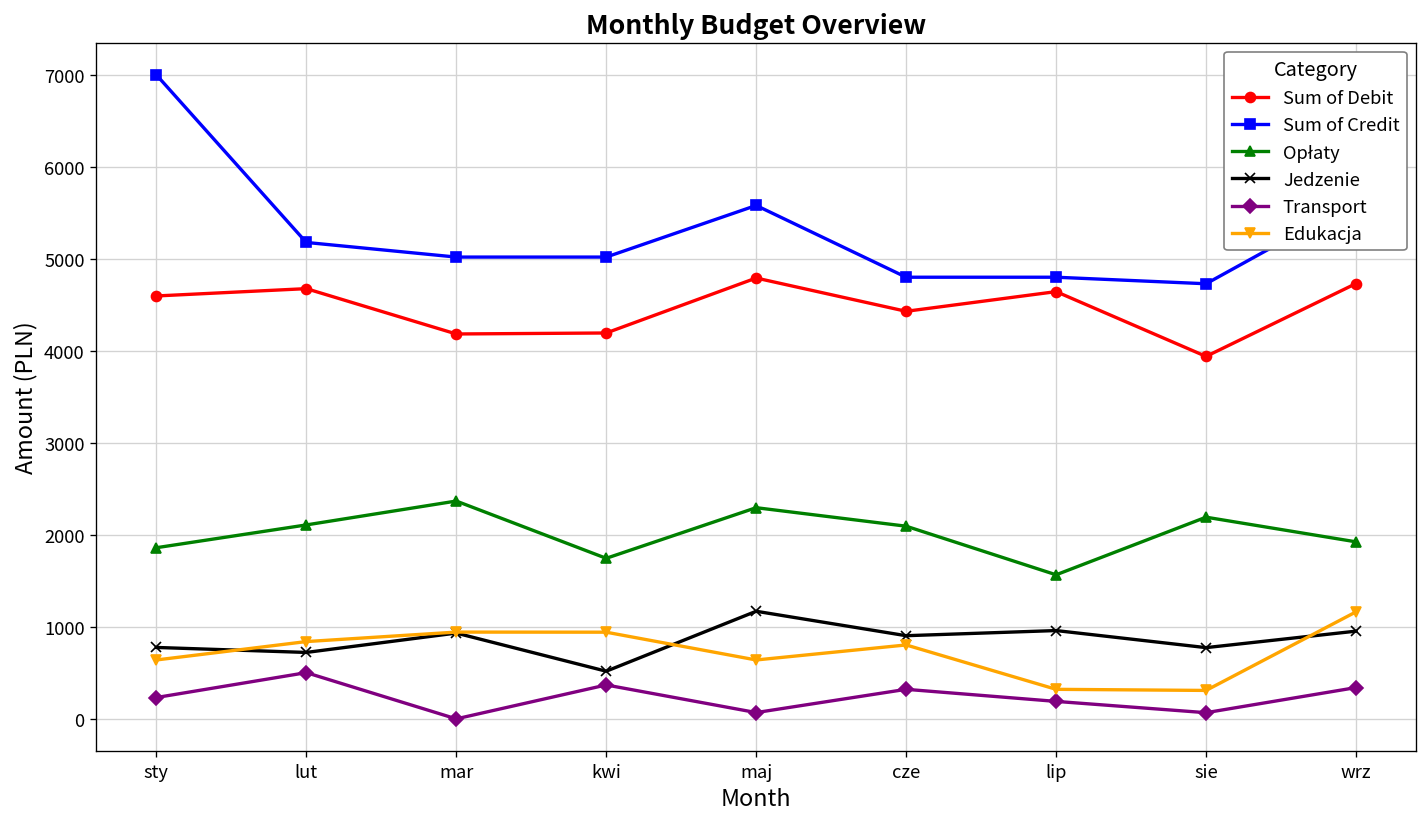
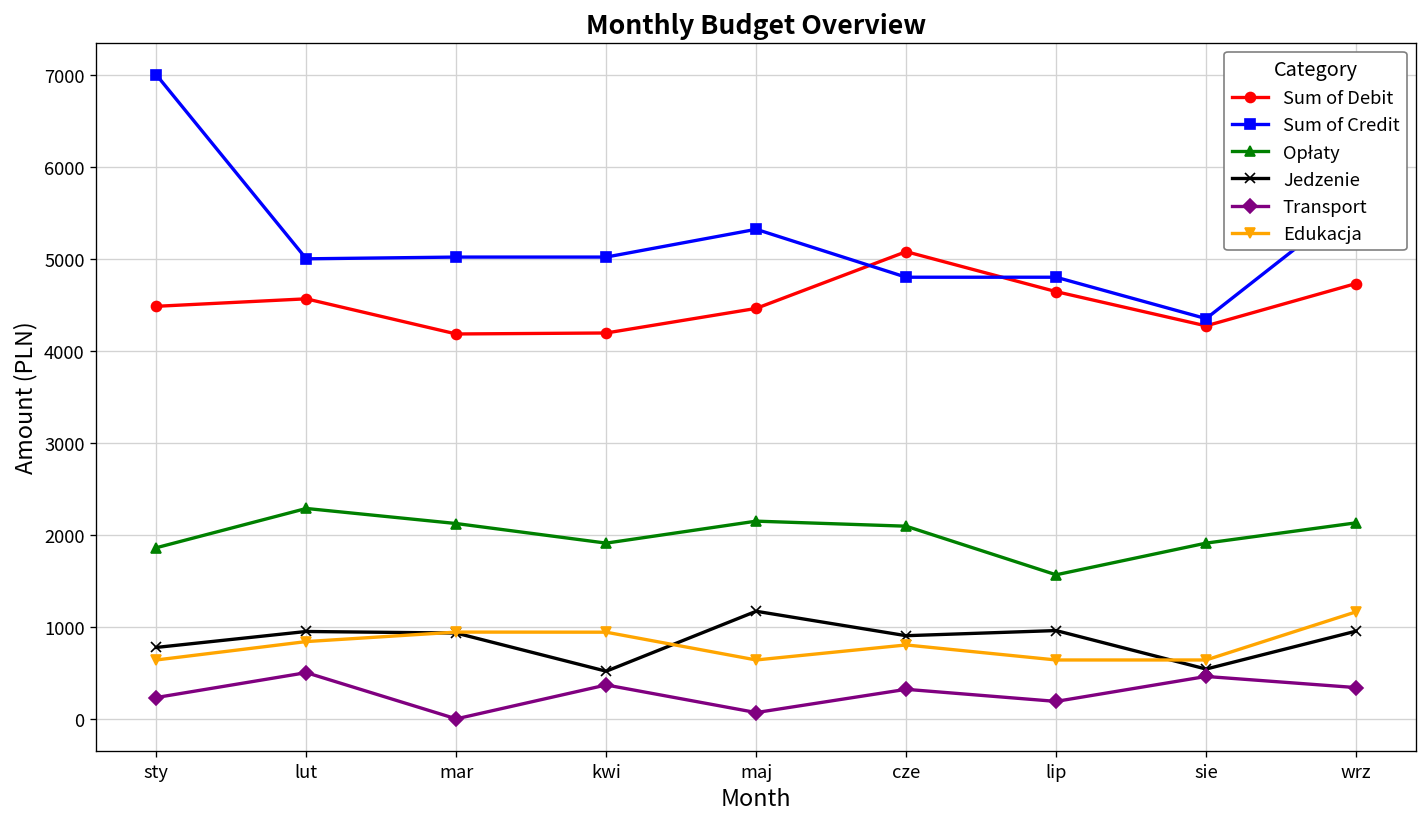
  {
    "Sum of Debit": {
-     "sty": 4600,
-     "lut": 4700,
+     "sty": 4500,
+     "lut": 4600,
      "mar": 4200,
      "kwi": 4200,
-     "maj": 4800,
-     "cze": 4400,
+     "maj": 4500,
+     "cze": 5100,
      "lip": 4600,
-     "sie": 3900,
+     "sie": 4300,
      "wrz": 4700
    },
    "Sum of Credit": {
      "sty": 7000,
-     "lut": 5200,
+     "lut": 5000,
      "mar": 5000,
      "kwi": 5000,
-     "maj": 5600,
+     "maj": 5300,
      "cze": 4800,
      "lip": 4800,
-     "sie": 4700
+     "sie": 4400
    },
    "Opłaty": {
      "sty": 1900,
-     "lut": 2100,
-     "mar": 2400,
-     "kwi": 1700,
-     "maj": 2300,
+     "lut": 2300,
+     "mar": 2100,
+     "kwi": 1900,
+     "maj": 2100,
      "cze": 2100,
      "lip": 1600,
-     "sie": 2200,
-     "wrz": 1900
+     "sie": 1900,
+     "wrz": 2100
    },
    "Jedzenie": {
      "sty": 800,
-     "lut": 700,
+     "lut": 900,
      "kwi": 500,
      "maj": 1200,
      "cze": 900,
      "lip": 1000,
-     "sie": 800,
+     "sie": 500,
      "wrz": 1000
    },
    "Transport": {
      "sty": 200,
      "lut": 500,
      "mar": 0,
      "kwi": 400,
      "maj": 100,
      "cze": 300,
      "lip": 200,
-     "sie": 100,
+     "sie": 500,
      "wrz": 300
    },
    "Edukacja": {
      "sty": 600,
      "lut": 800,
      "kwi": 900,
      "maj": 600,
      "cze": 800,
-     "lip": 300,
-     "sie": 300,
+     "lip": 600,
+     "sie": 600,
      "wrz": 1200
    }
  }
